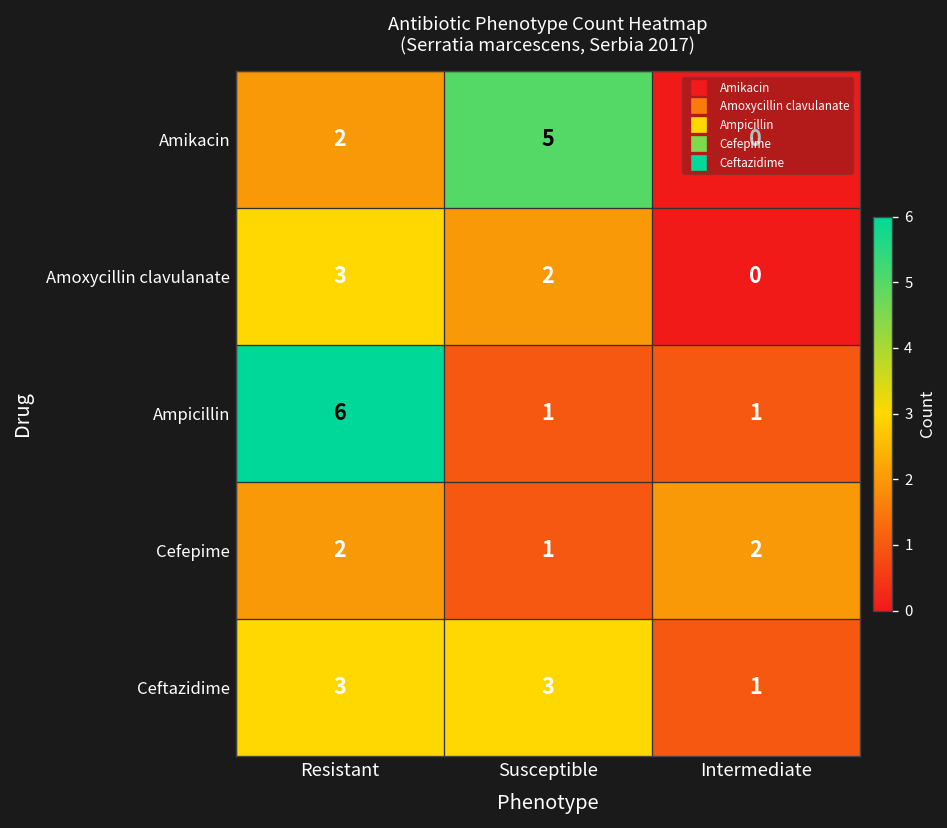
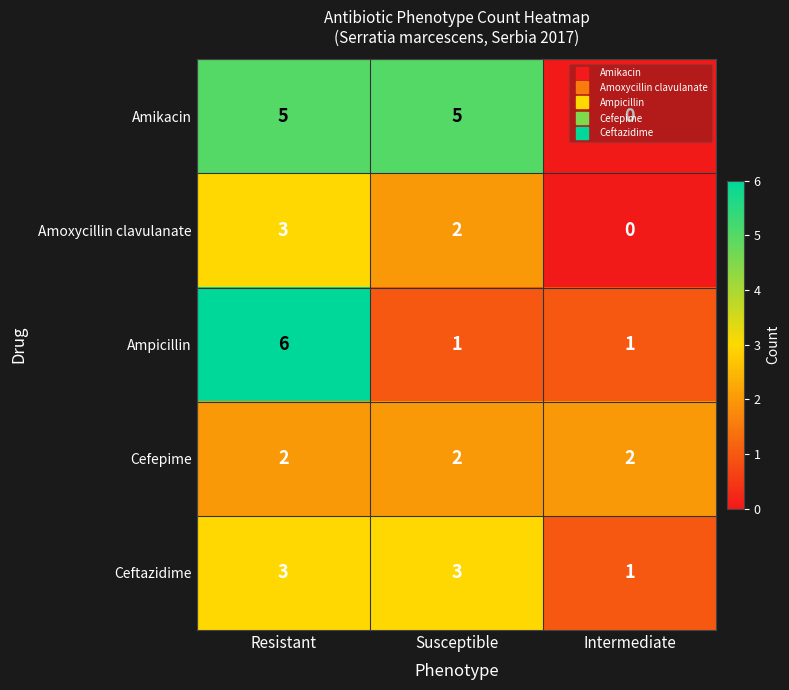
  {
    "Amikacin": {
-     "Resistant": 2,
+     "Resistant": 5,
      "Susceptible": 5
    },
    "Amoxycillin clavulanate": {
      "Resistant": 3,
      "Susceptible": 2,
      "Intermediate": 0
    },
    "Ampicillin": {
      "Resistant": 6,
      "Susceptible": 1,
      "Intermediate": 1
    },
    "Cefepime": {
      "Resistant": 2,
-     "Susceptible": 1,
+     "Susceptible": 2,
      "Intermediate": 2
    },
    "Ceftazidime": {
      "Resistant": 3,
      "Susceptible": 3,
      "Intermediate": 1
    }
  }
